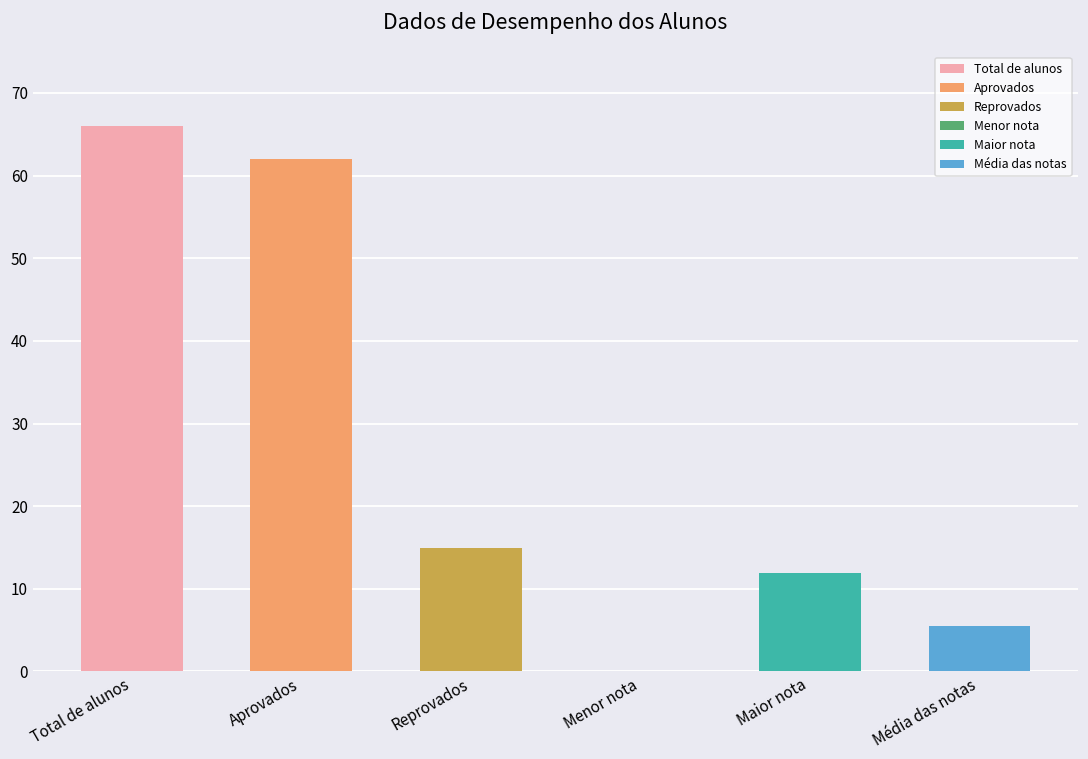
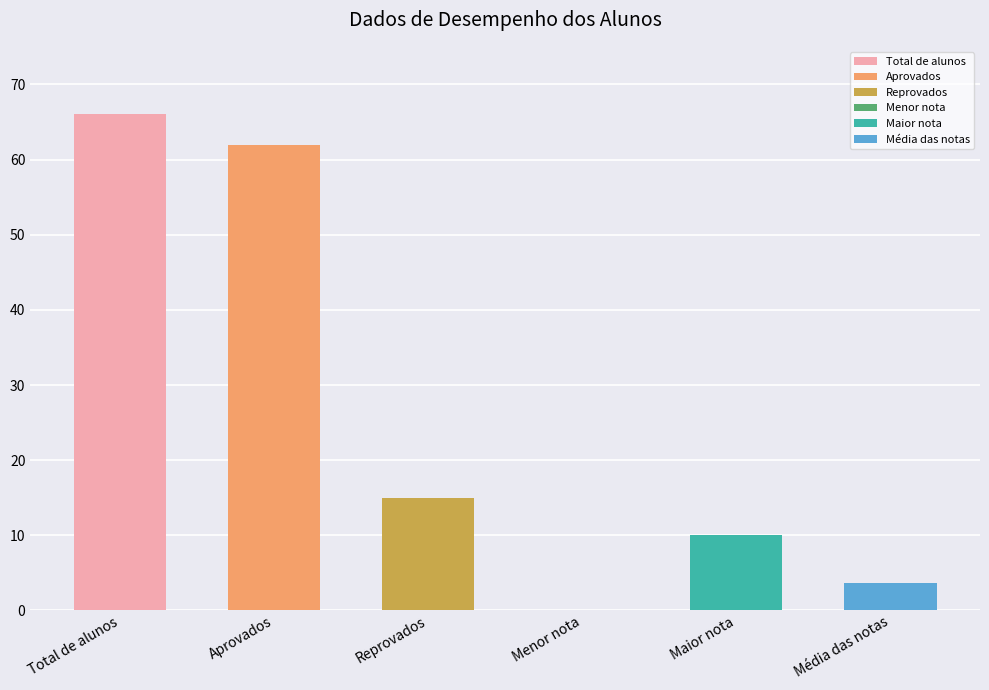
  {
    "Total de alunos": 66,
    "Aprovados": 62,
    "Reprovados": 15,
    "Menor nota": 0,
-   "Maior nota": 12,
-   "Média das notas": 6
+   "Maior nota": 10,
+   "Média das notas": 4
  }
